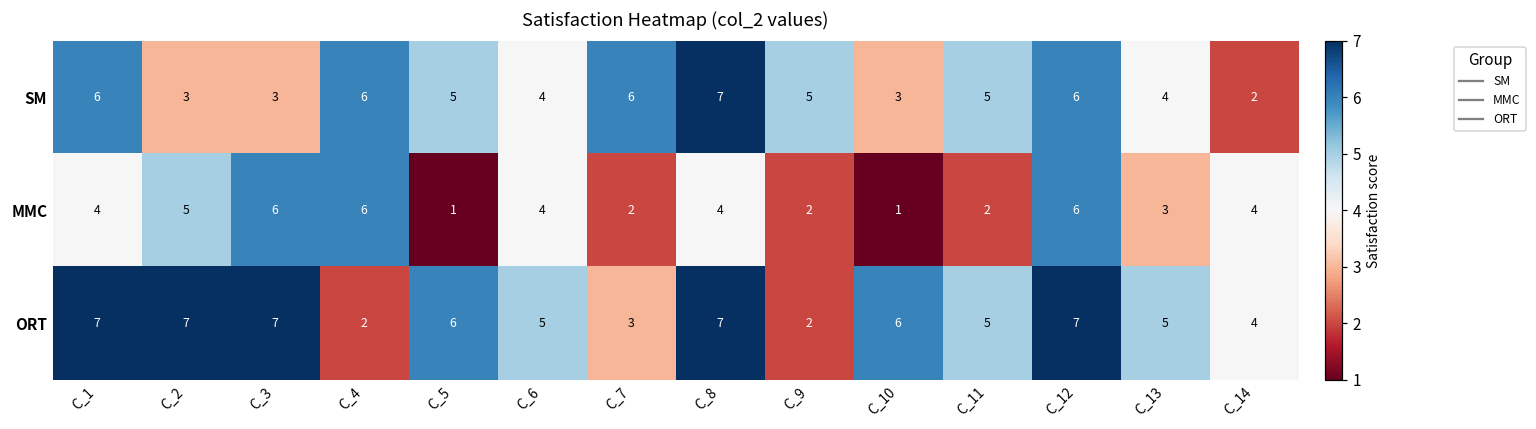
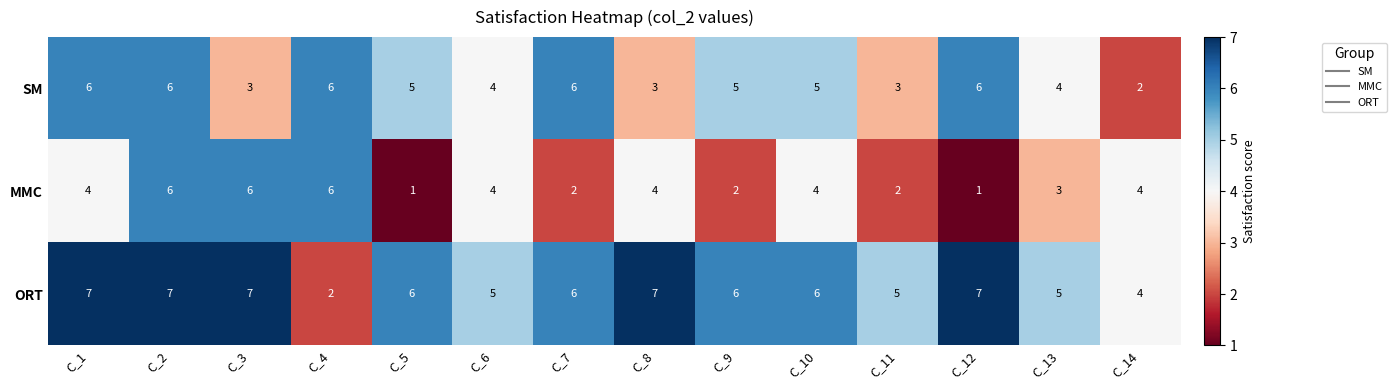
  {
    "SM": {
      "C_1": 6,
-     "C_2": 3,
+     "C_2": 6,
      "C_3": 3,
      "C_4": 6,
      "C_5": 5,
      "C_6": 4,
      "C_7": 6,
-     "C_8": 7,
+     "C_8": 3,
      "C_9": 5,
-     "C_10": 3,
-     "C_11": 5,
+     "C_10": 5,
+     "C_11": 3,
      "C_12": 6,
      "C_13": 4,
      "C_14": 2
    },
    "MMC": {
      "C_1": 4,
-     "C_2": 5,
+     "C_2": 6,
      "C_3": 6,
      "C_4": 6,
      "C_5": 1,
      "C_6": 4,
      "C_7": 2,
      "C_8": 4,
      "C_9": 2,
-     "C_10": 1,
+     "C_10": 4,
      "C_11": 2,
-     "C_12": 6,
+     "C_12": 1,
      "C_13": 3,
      "C_14": 4
    },
    "ORT": {
      "C_1": 7,
      "C_2": 7,
      "C_3": 7,
      "C_4": 2,
      "C_5": 6,
      "C_6": 5,
-     "C_7": 3,
+     "C_7": 6,
      "C_8": 7,
-     "C_9": 2,
+     "C_9": 6,
      "C_10": 6,
      "C_11": 5,
      "C_12": 7,
      "C_13": 5,
      "C_14": 4
    }
  }
